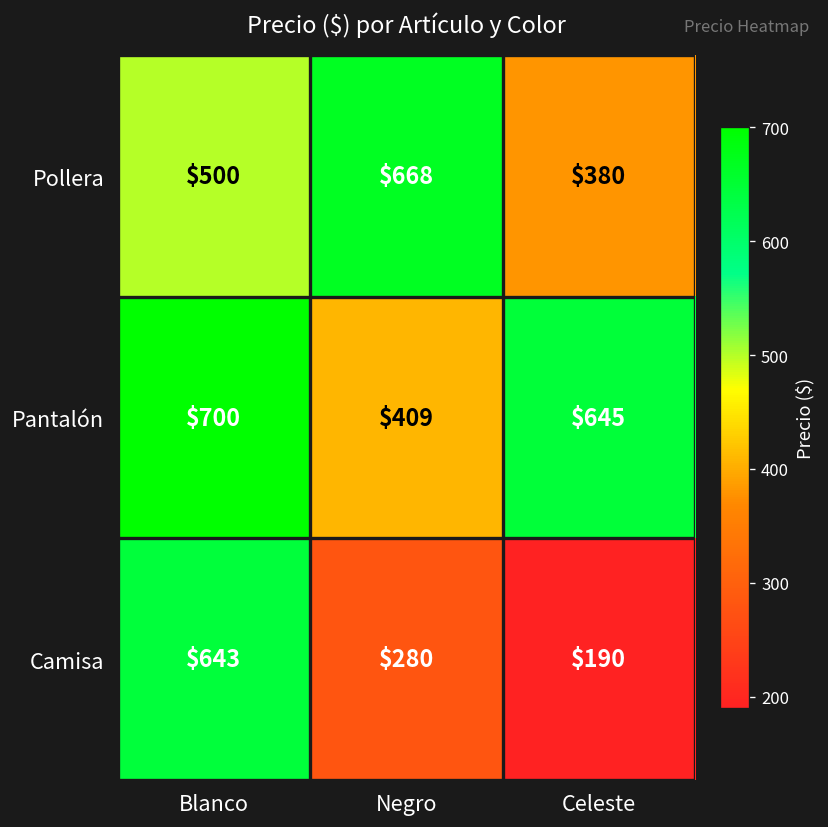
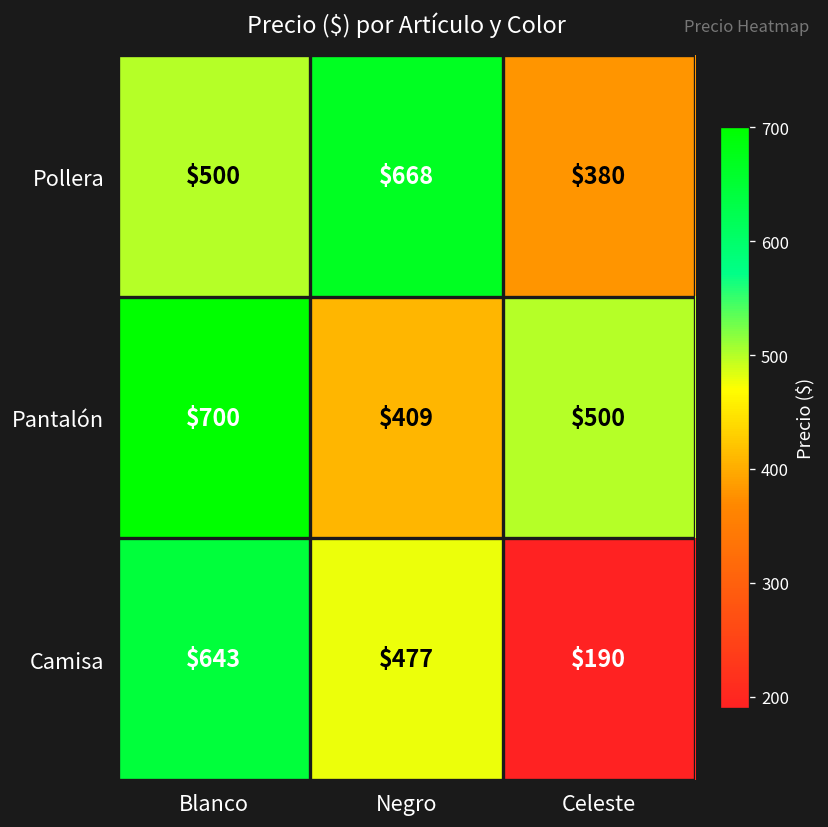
  {
    "Pollera": {
      "Blanco": "$500",
      "Negro": "$668",
      "Celeste": "$380"
    },
    "Pantalón": {
      "Blanco": "$700",
      "Negro": "$409",
-     "Celeste": "$645"
+     "Celeste": "$500"
    },
    "Camisa": {
      "Blanco": "$643",
-     "Negro": "$280",
+     "Negro": "$477",
      "Celeste": "$190"
    }
  }
